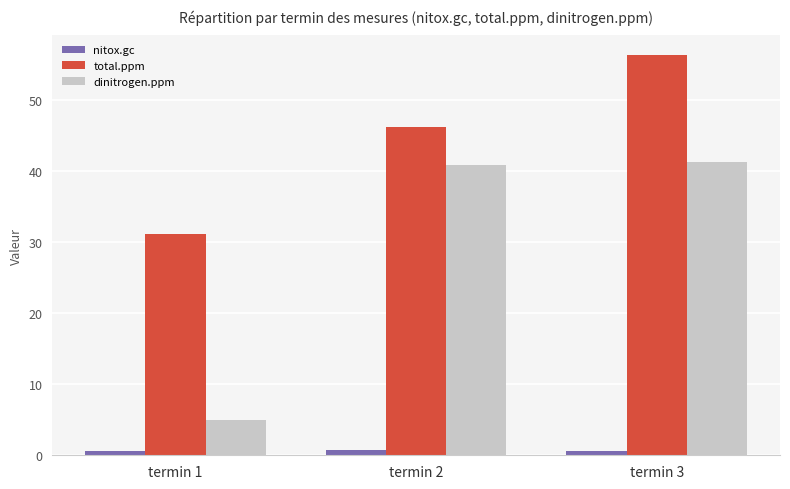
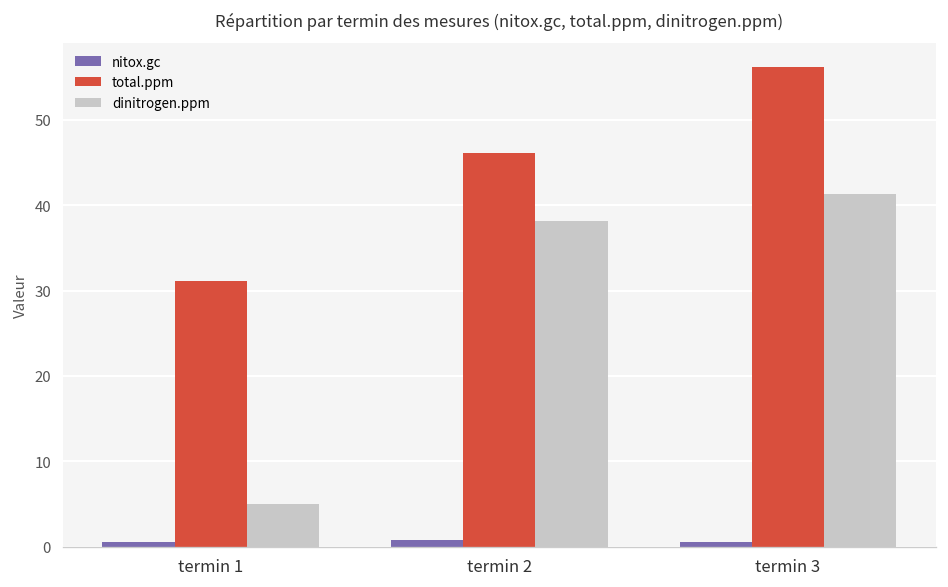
  {
    "nitox.gc": {
      "termin 1": 1,
      "termin 2": 1,
      "termin 3": 1
    },
    "total.ppm": {
      "termin 1": 31,
      "termin 2": 46,
      "termin 3": 56
    },
    "dinitrogen.ppm": {
      "termin 1": 5,
-     "termin 2": 41,
+     "termin 2": 38,
      "termin 3": 41
    }
  }
